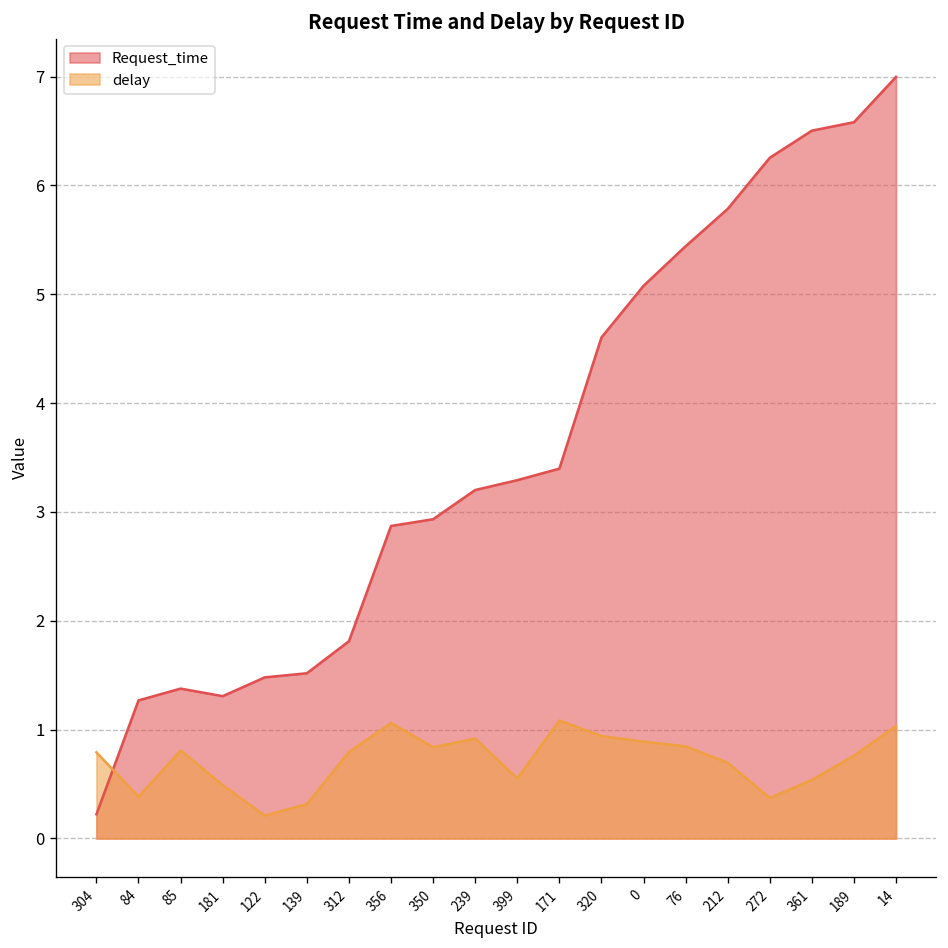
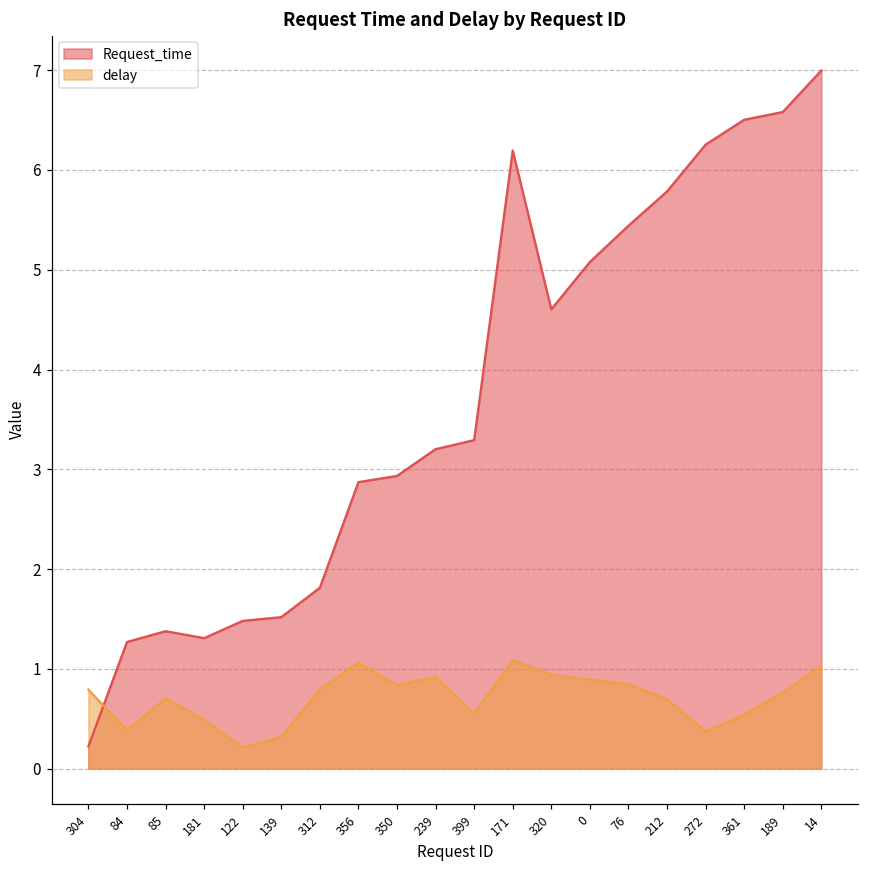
  {
    "Request_time": {
      "304": 0.2,
      "84": 1.3,
      "85": 1.4,
      "181": 1.3,
      "122": 1.5,
      "139": 1.5,
      "312": 1.8,
      "356": 2.9,
      "350": 2.9,
      "239": 3.2,
      "399": 3.3,
-     "171": 3.4,
+     "171": 6.2,
      "320": 4.6,
      "0": 5.1,
      "76": 5.4,
      "212": 5.8,
      "272": 6.3,
      "361": 6.5,
      "189": 6.6,
      "14": 7.0
    },
    "delay": {
      "304": 0.8,
      "84": 0.4,
-     "85": 0.8,
+     "85": 0.7,
      "181": 0.5,
      "122": 0.2,
      "139": 0.3,
      "312": 0.8,
      "356": 1.1,
      "350": 0.8,
      "239": 0.9,
      "399": 0.6,
      "171": 1.1,
      "320": 0.9,
      "0": 0.9,
      "76": 0.8,
      "212": 0.7,
      "272": 0.4,
      "361": 0.5,
      "189": 0.8,
      "14": 1.0
    }
  }
